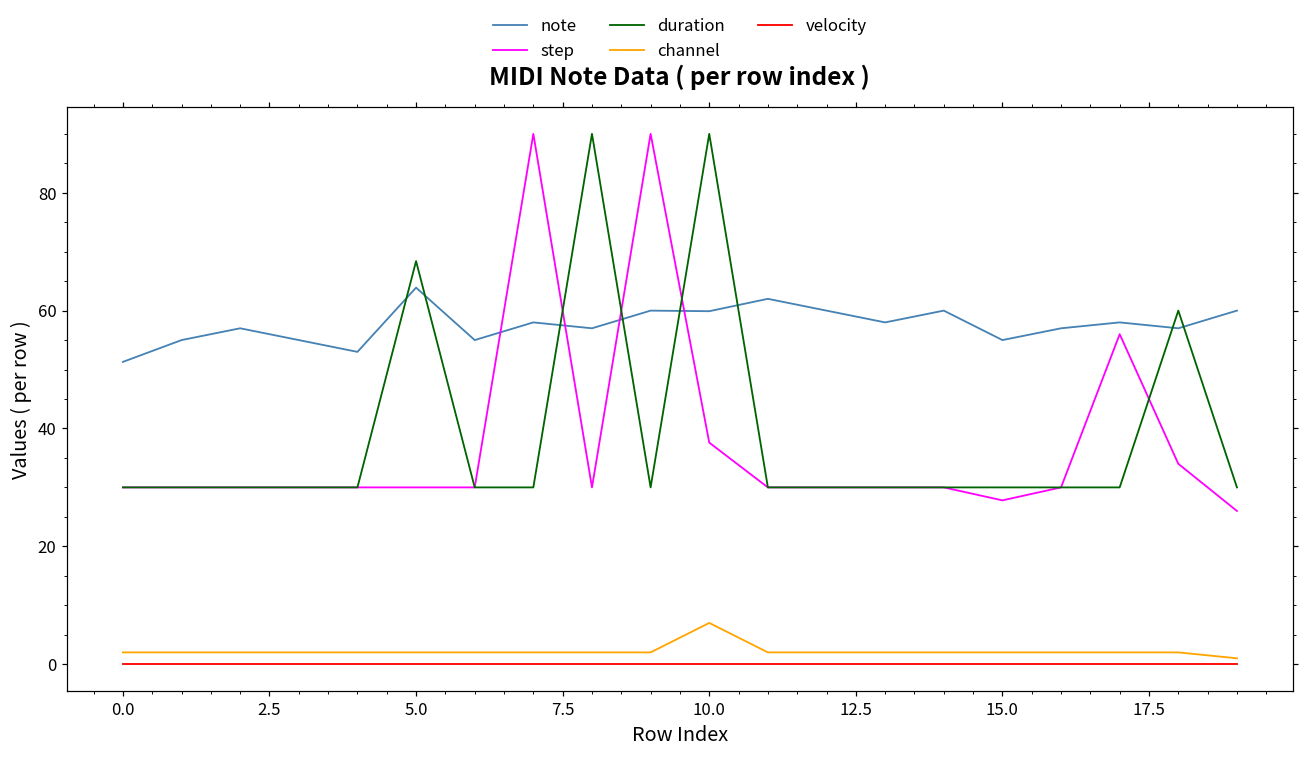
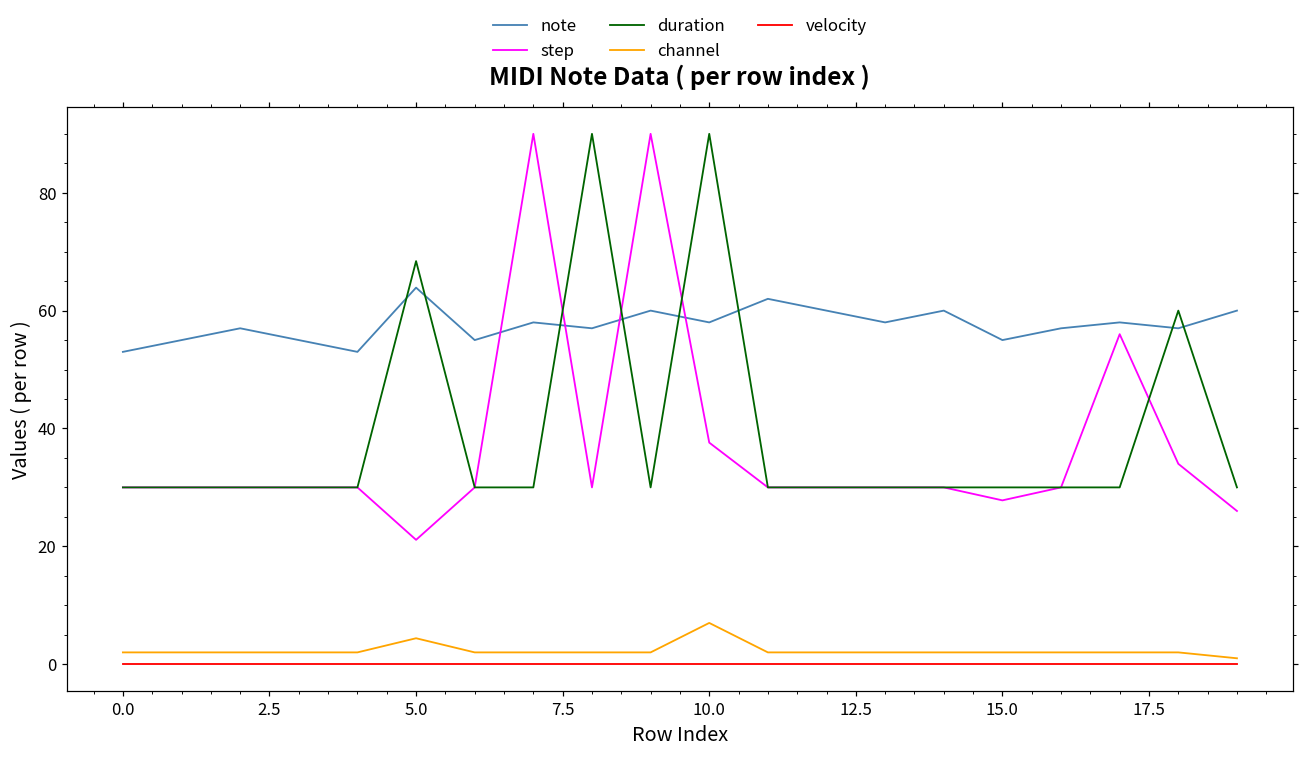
  {
    "note": {
-     "0.0": 51,
+     "0.0": 53,
      "5.0": 64,
-     "10.0": 60,
+     "10.0": 58,
      "15.0": 55
    },
    "step": {
-     "5.0": 30,
+     "5.0": 21,
      "10.0": 38,
      "15.0": 28
    },
    "duration": {
      "5.0": 68,
      "10.0": 90,
      "15.0": 30
    },
    "channel": {
      "0.0": 2,
-     "5.0": 2,
+     "5.0": 4,
      "10.0": 7,
      "15.0": 2
    },
    "velocity": {
      "0.0": 0,
      "5.0": 0,
      "10.0": 0,
      "15.0": 0
    }
  }
